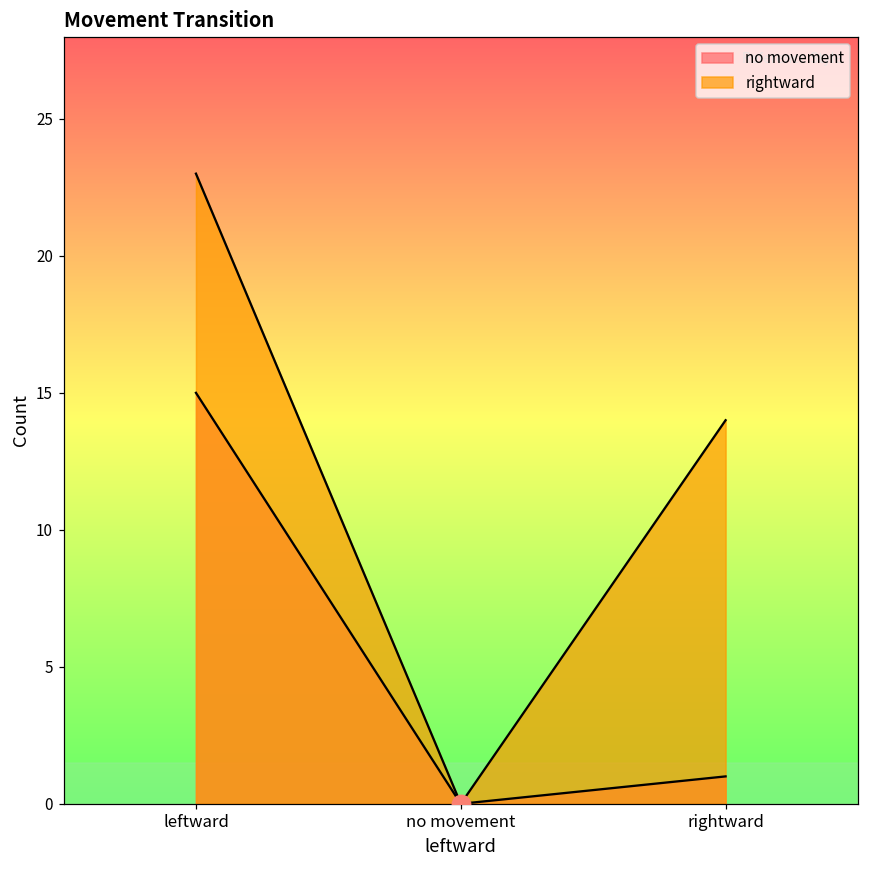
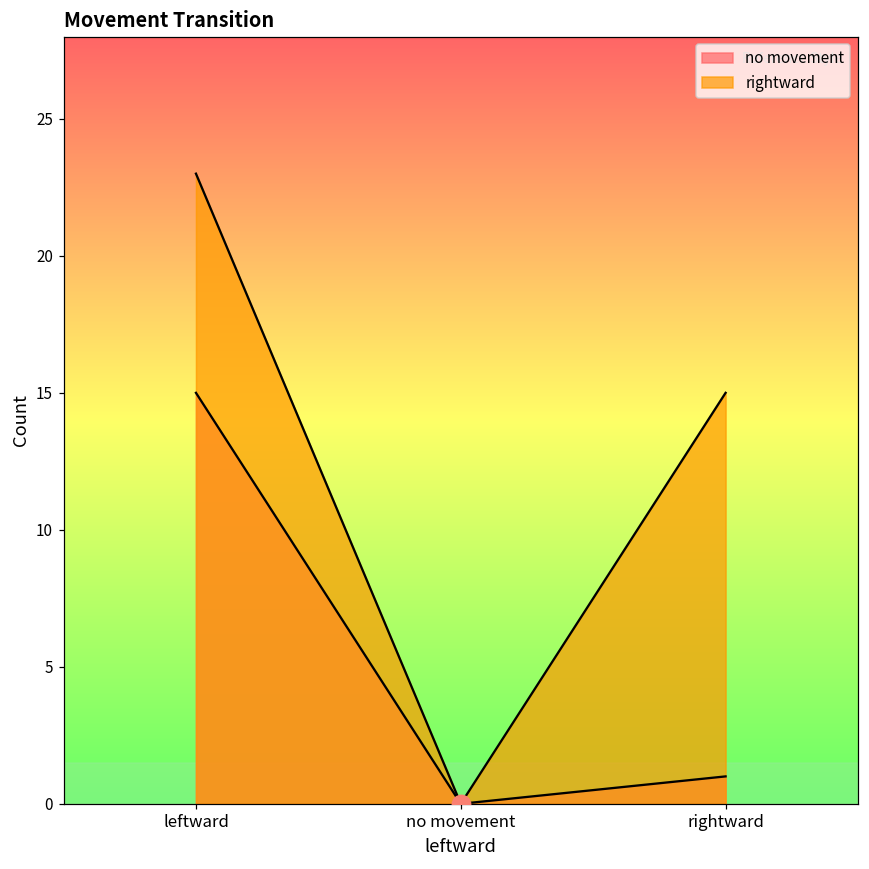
  {
    "rightward": {
      "leftward": 23,
-     "rightward": 14
+     "rightward": 15
    }
  }
